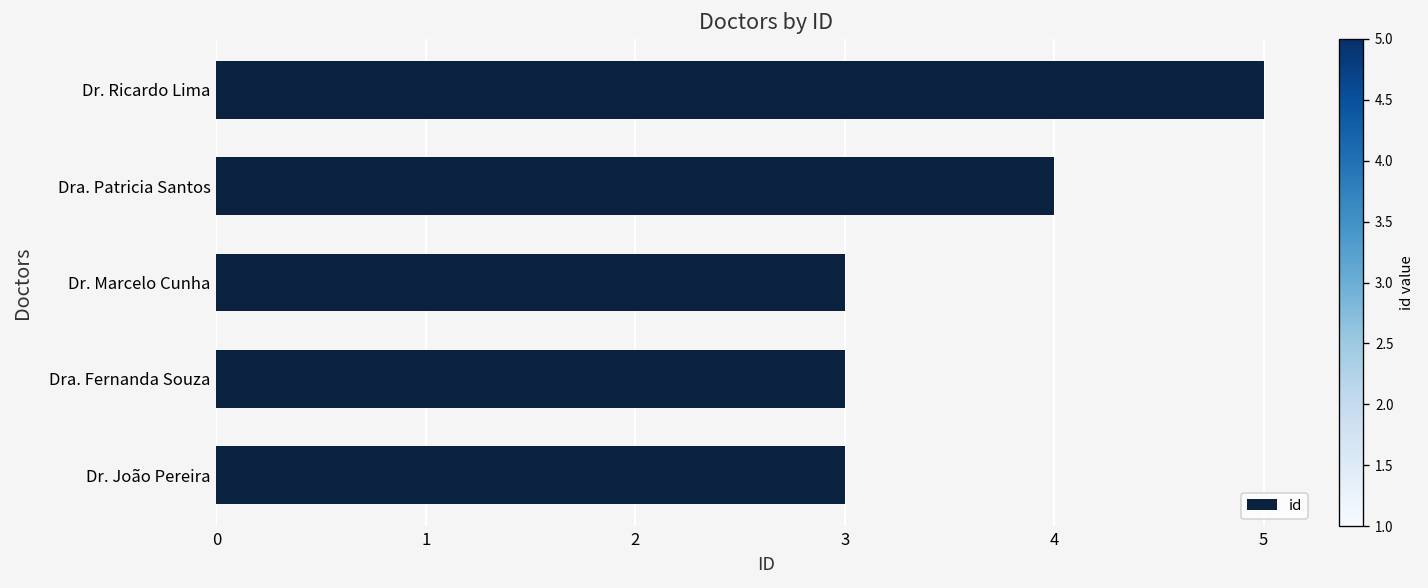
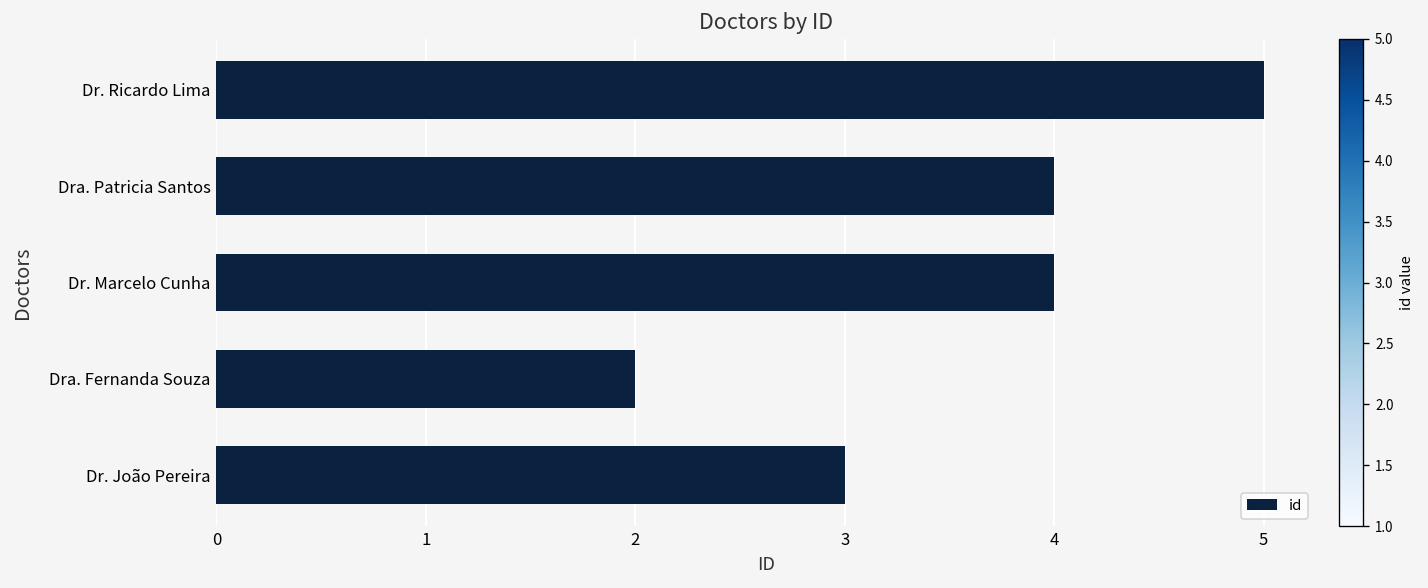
  {
    "Dr. Ricardo Lima": 5,
    "Dra. Patricia Santos": 4,
-   "Dr. Marcelo Cunha": 3,
-   "Dra. Fernanda Souza": 3,
+   "Dr. Marcelo Cunha": 4,
+   "Dra. Fernanda Souza": 2,
    "Dr. João Pereira": 3
  }
